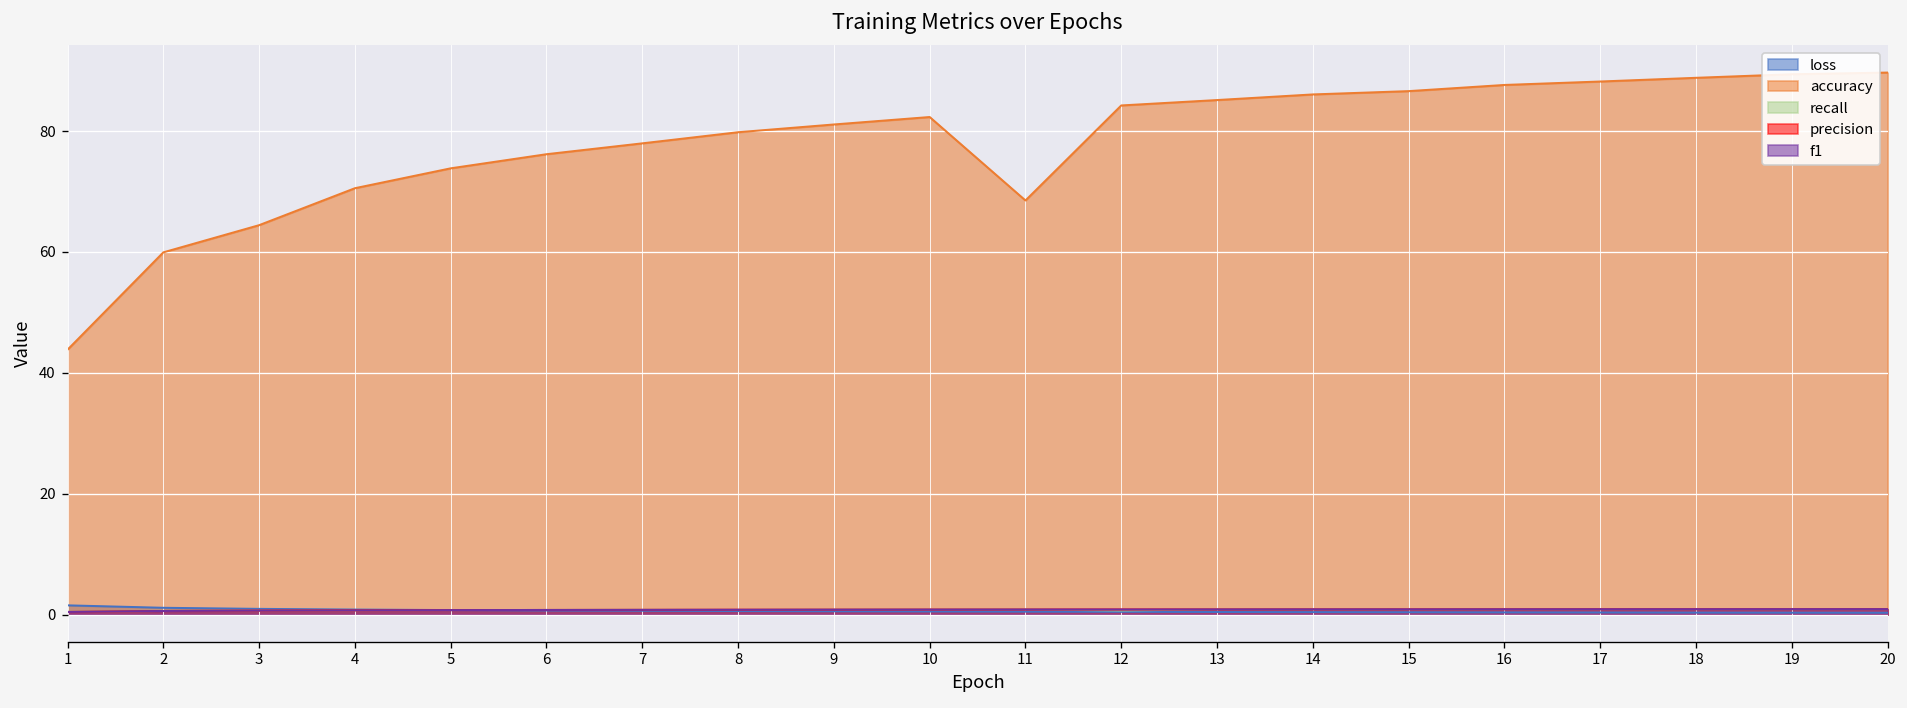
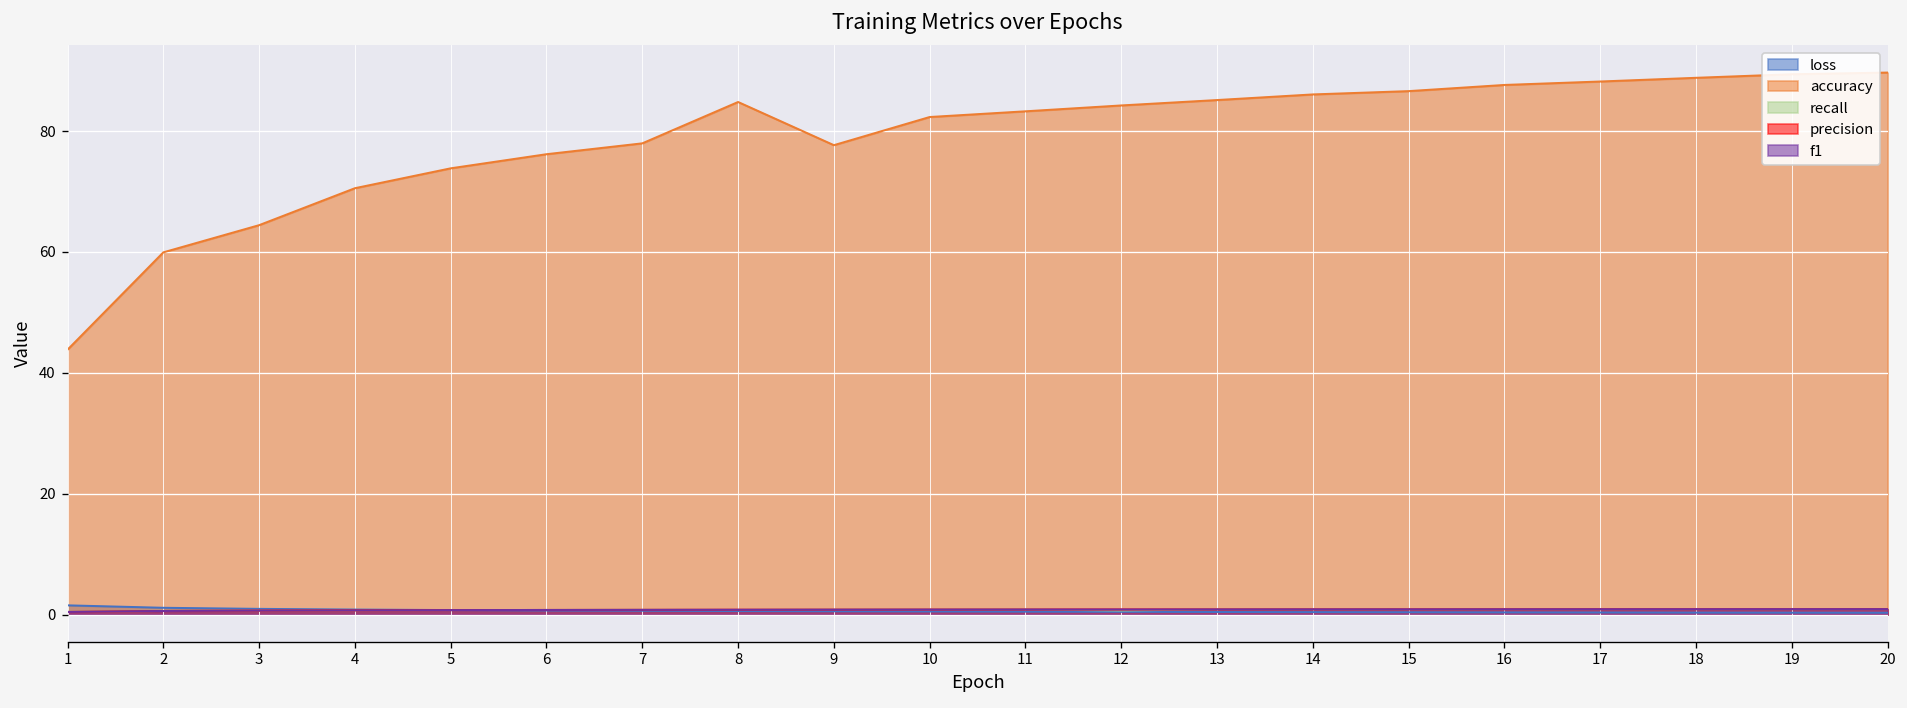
  {
    "loss": {
      "1": 2,
      "2": 1,
      "16": 0,
      "17": 0,
      "18": 0,
      "19": 0,
      "20": 0
    },
    "accuracy": {
      "1": 44,
      "2": 60,
      "3": 64,
      "4": 71,
      "5": 74,
      "6": 76,
      "7": 78,
-     "8": 80,
-     "9": 81,
+     "8": 85,
+     "9": 78,
      "10": 82,
-     "11": 69,
+     "11": 83,
      "12": 84,
      "13": 85,
      "14": 86,
      "15": 87,
      "16": 88,
      "17": 88,
      "18": 89,
      "20": 90
    }
  }
